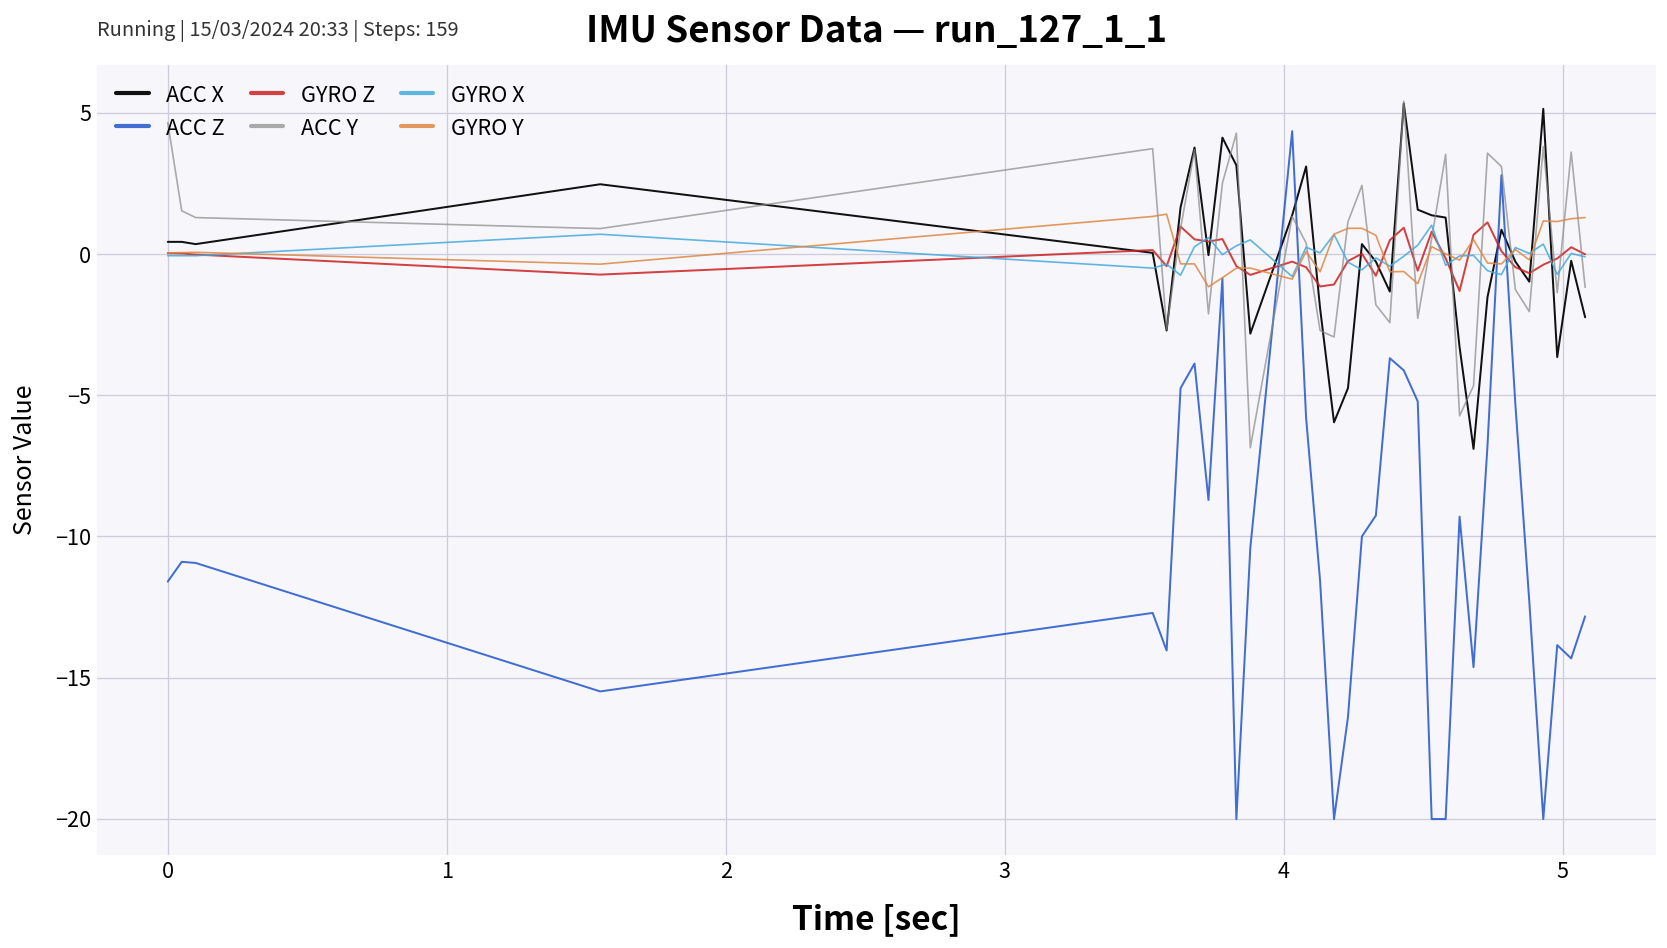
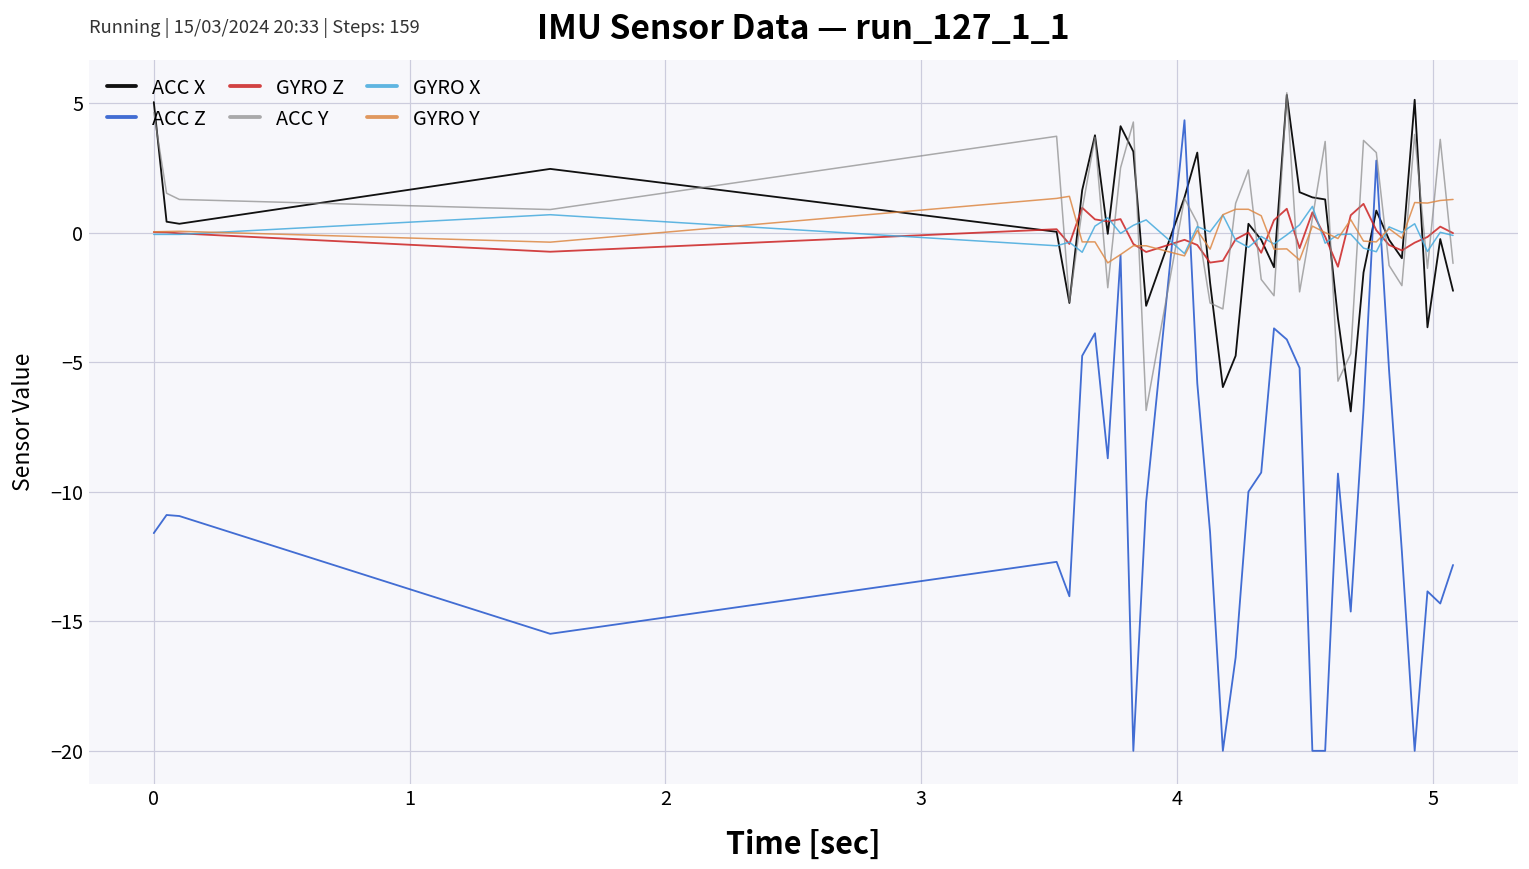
  {
    "ACC X": {
-     "0": 0.4
+     "0": 5.1
    },
    "ACC Z": {
      "0": -11.6
    },
    "ACC Y": {
      "0": 4.7
    }
  }
